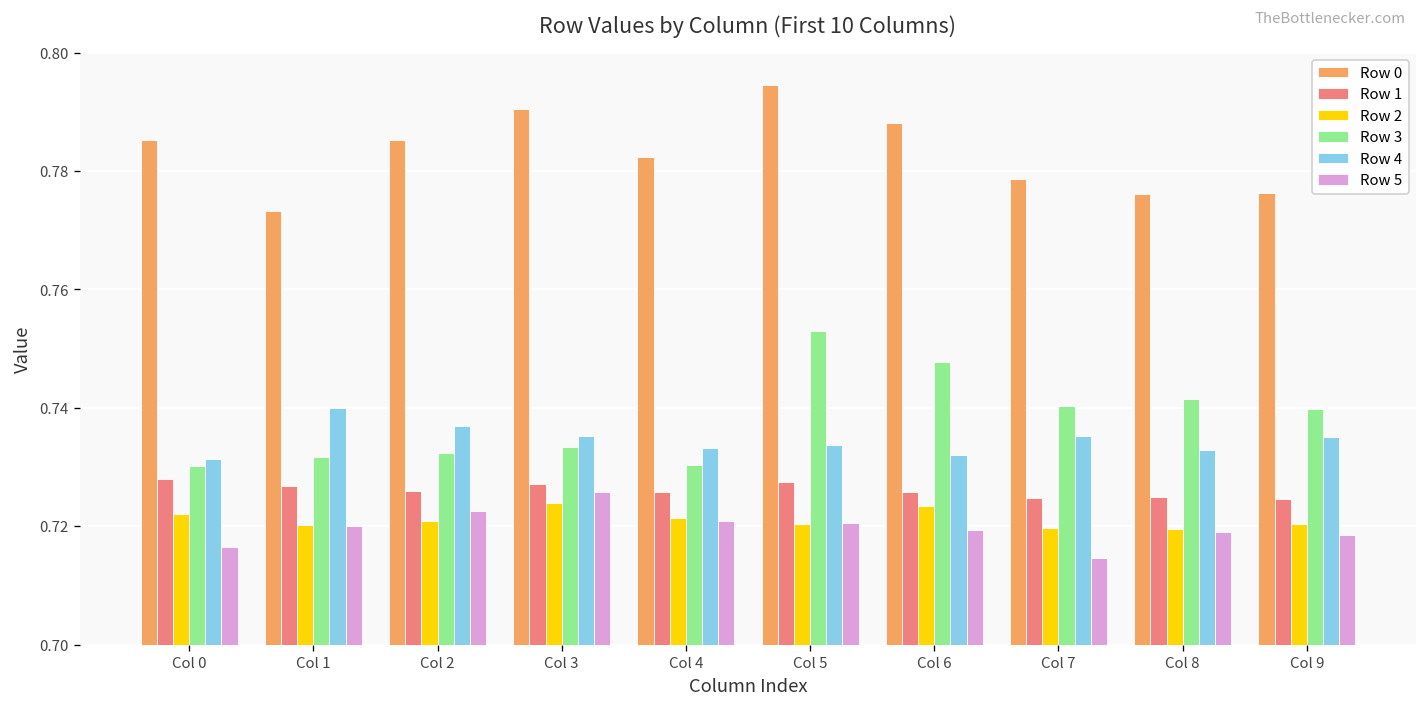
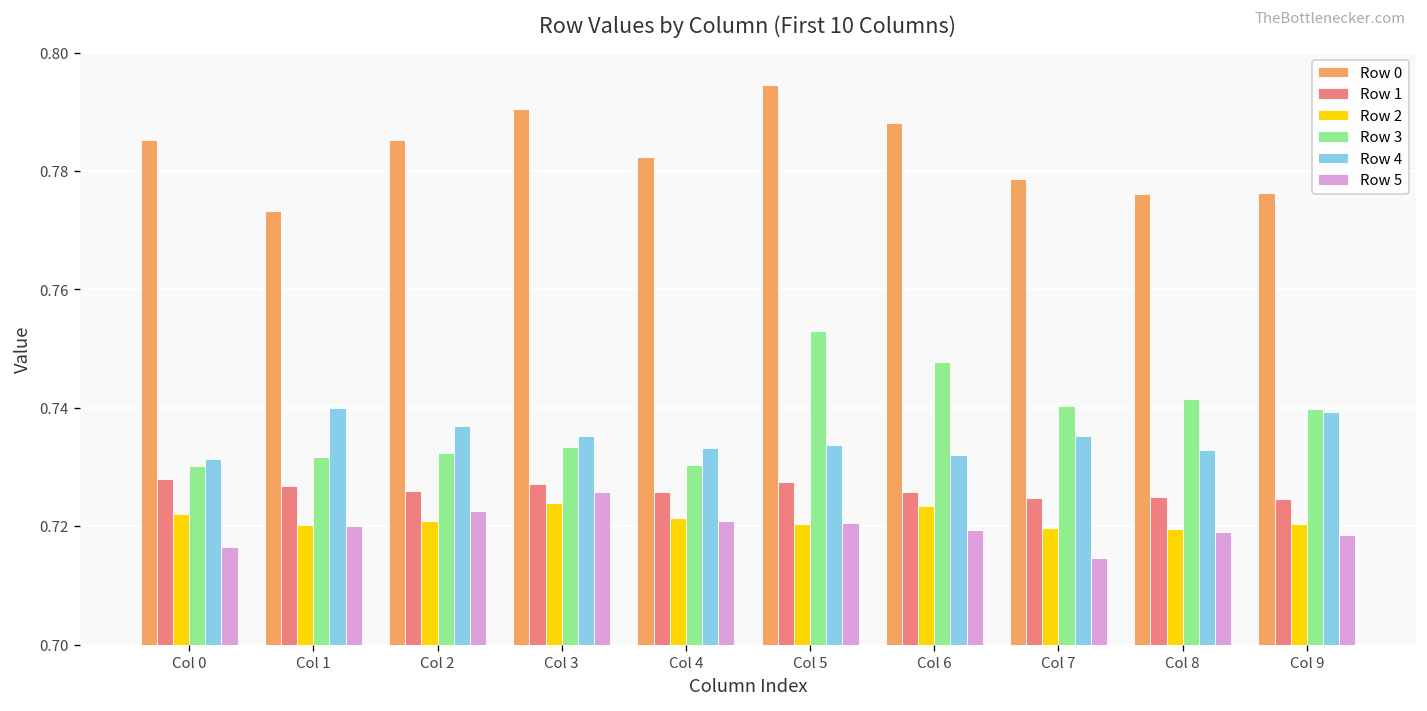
  {
    "Row 2": {
      "Col 0": 0.722,
      "Col 1": 0.720,
      "Col 2": 0.721,
      "Col 3": 0.724,
      "Col 4": 0.721,
      "Col 5": 0.720,
      "Col 6": 0.723,
      "Col 7": 0.720,
      "Col 8": 0.719,
      "Col 9": 0.720
    },
    "Row 3": {
      "Col 0": 0.730,
      "Col 1": 0.732,
      "Col 2": 0.732,
      "Col 3": 0.733,
      "Col 4": 0.730,
      "Col 5": 0.753,
      "Col 6": 0.748,
      "Col 7": 0.740,
      "Col 8": 0.742,
      "Col 9": 0.740
    },
    "Row 4": {
      "Col 0": 0.731,
      "Col 1": 0.740,
      "Col 2": 0.737,
      "Col 3": 0.735,
      "Col 4": 0.733,
      "Col 5": 0.734,
      "Col 6": 0.732,
      "Col 7": 0.735,
      "Col 8": 0.733,
-     "Col 9": 0.735
+     "Col 9": 0.739
    },
    "Row 5": {
      "Col 0": 0.717,
      "Col 1": 0.720,
      "Col 2": 0.723,
      "Col 3": 0.726,
      "Col 4": 0.721,
      "Col 5": 0.721,
      "Col 6": 0.719,
      "Col 7": 0.715,
      "Col 8": 0.719,
      "Col 9": 0.718
    }
  }
